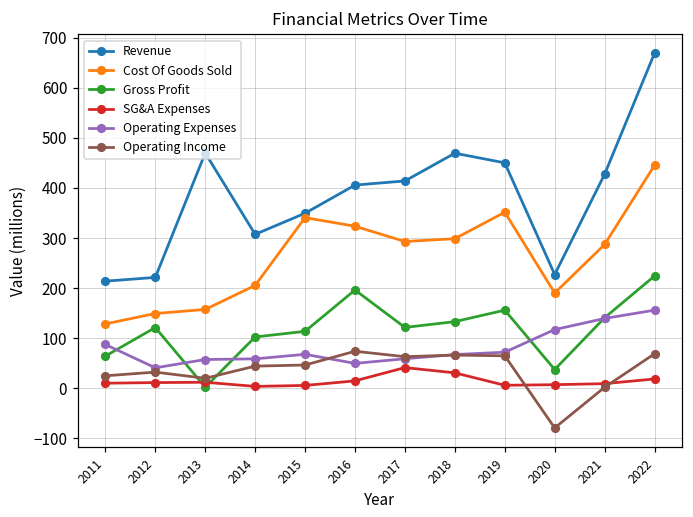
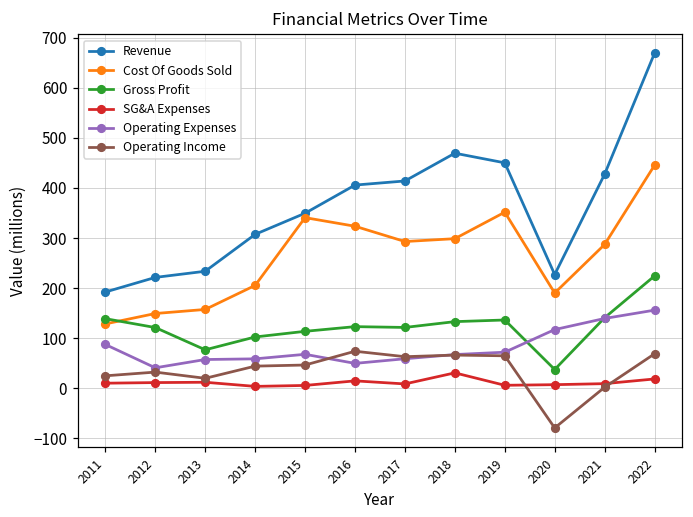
  {
    "Revenue": {
-     "2011": 210,
+     "2011": 190,
      "2012": 220,
-     "2013": 470,
+     "2013": 230,
      "2014": 310,
      "2015": 350,
      "2016": 410,
      "2017": 410,
      "2018": 470,
      "2019": 450,
      "2020": 230,
      "2021": 430,
      "2022": 670
    },
    "Cost Of Goods Sold": {
      "2011": 130,
      "2012": 150,
      "2013": 160,
      "2014": 210,
      "2015": 340,
      "2016": 320,
      "2017": 290,
      "2018": 300,
      "2019": 350,
      "2020": 190,
      "2021": 290,
      "2022": 450
    },
    "Gross Profit": {
-     "2011": 60,
+     "2011": 140,
      "2012": 120,
-     "2013": 0,
+     "2013": 80,
      "2014": 100,
      "2015": 110,
-     "2016": 200,
+     "2016": 120,
      "2017": 120,
      "2018": 130,
-     "2019": 160,
+     "2019": 140,
      "2020": 40,
      "2022": 220
    },
    "SG&A Expenses": {
      "2011": 10,
      "2012": 10,
      "2013": 10,
      "2014": 0,
      "2015": 10,
      "2016": 10,
-     "2017": 40,
+     "2017": 10,
      "2018": 30,
      "2019": 10,
      "2020": 10,
      "2021": 10,
      "2022": 20
    },
    "Operating Expenses": {
      "2011": 90,
      "2012": 40,
      "2013": 60,
      "2014": 60,
      "2015": 70,
      "2016": 50,
      "2019": 70,
      "2020": 120,
      "2022": 160
    },
    "Operating Income": {
      "2011": 20,
      "2012": 30,
      "2013": 20,
      "2014": 40,
      "2015": 50,
      "2016": 70,
      "2019": 60,
      "2020": -80,
      "2021": 0,
      "2022": 70
    }
  }
